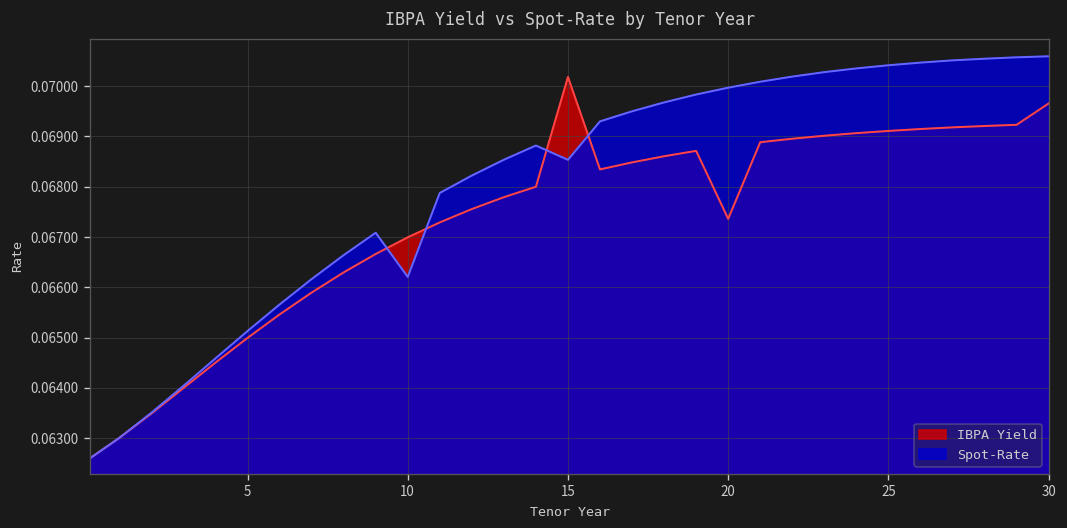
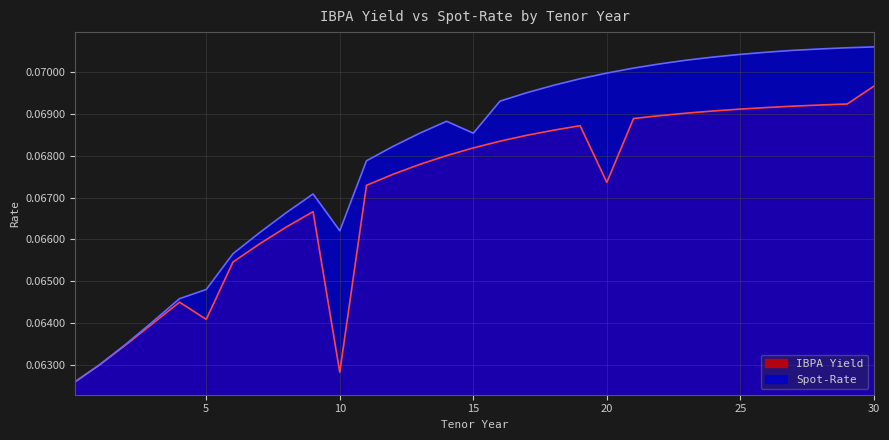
  {
    "IBPA Yield": {
-     "5": 0.0650,
-     "10": 0.0670,
-     "15": 0.0702,
+     "5": 0.0641,
+     "10": 0.0628,
+     "15": 0.0682,
      "20": 0.0674,
      "25": 0.0691,
      "30": 0.0697
    },
    "Spot-Rate": {
-     "5": 0.0651,
+     "5": 0.0648,
      "10": 0.0662,
      "15": 0.0685,
      "20": 0.0700,
      "25": 0.0704,
      "30": 0.0706
    }
  }
